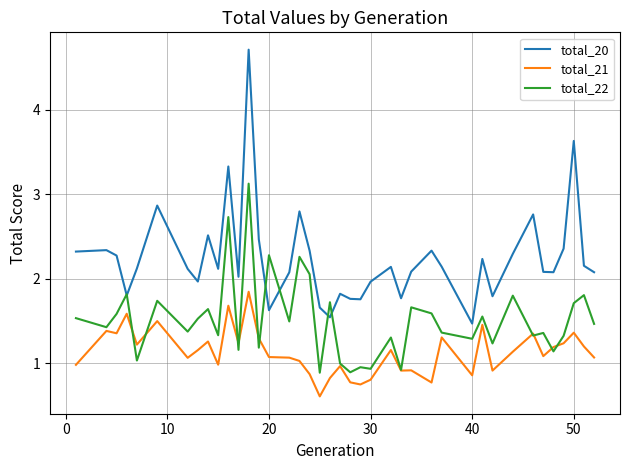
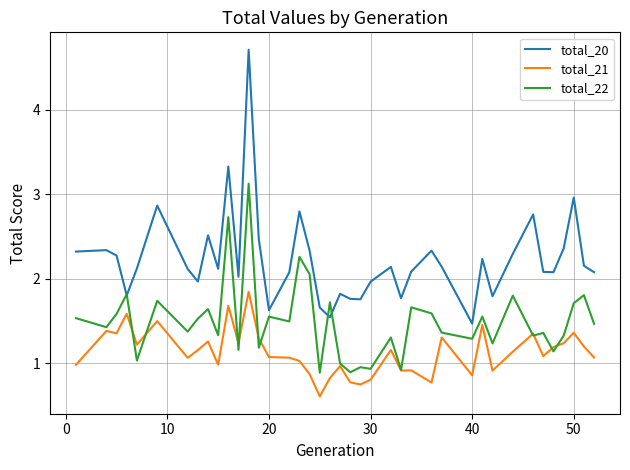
  {
    "total_20": {
      "20": 1.6,
      "30": 2.0,
      "40": 1.5,
-     "50": 3.6
+     "50": 3.0
    },
    "total_21": {
      "20": 1.1,
      "30": 0.8,
      "40": 0.9,
      "50": 1.4
    },
    "total_22": {
-     "20": 2.3,
+     "20": 1.6,
      "30": 0.9,
      "40": 1.3,
      "50": 1.7
    }
  }
